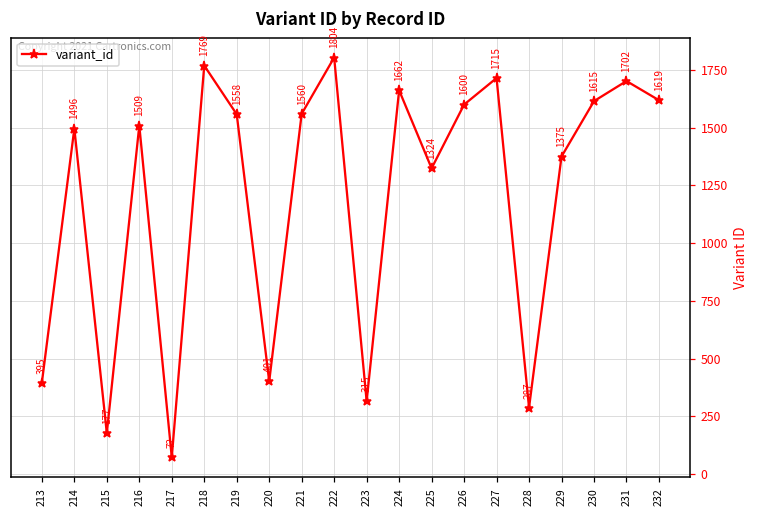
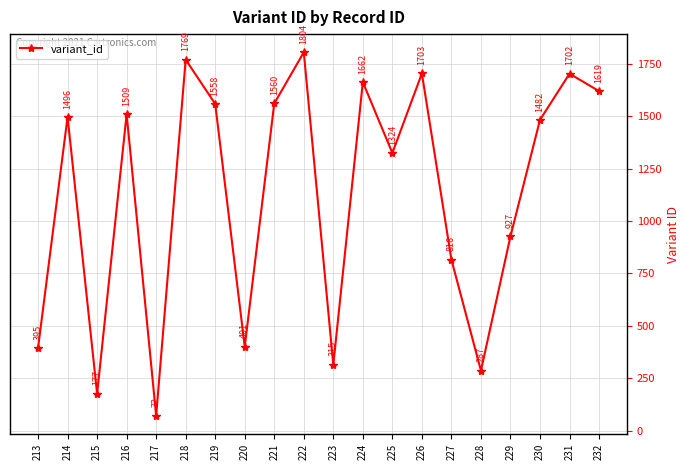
  {
    "213": 395,
    "214": 1496,
    "215": 177,
    "216": 1509,
    "217": 72,
    "218": 1769,
    "219": 1558,
    "220": 401,
    "221": 1560,
    "222": 1804,
    "223": 315,
    "224": 1662,
    "225": 1324,
-   "226": 1600,
-   "227": 1715,
+   "226": 1703,
+   "227": 816,
    "228": 287,
-   "229": 1375,
-   "230": 1615,
+   "229": 927,
+   "230": 1482,
    "231": 1702,
    "232": 1619
  }
